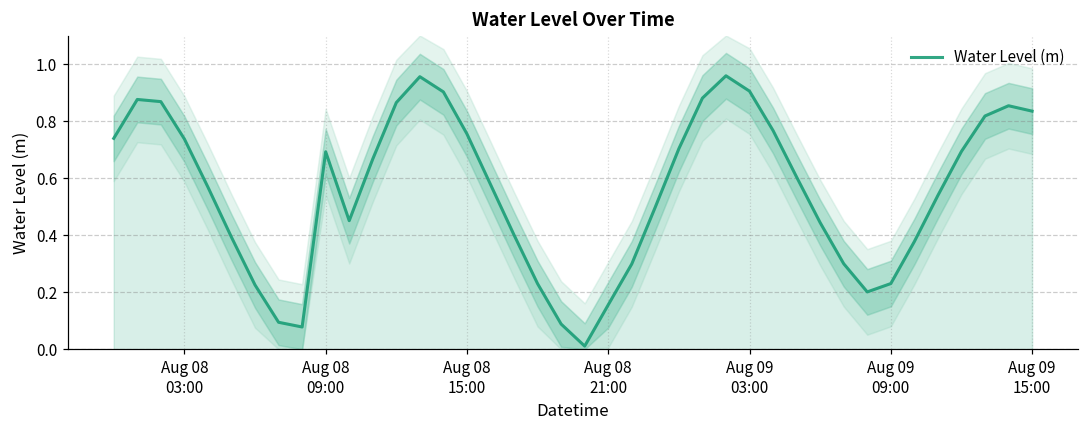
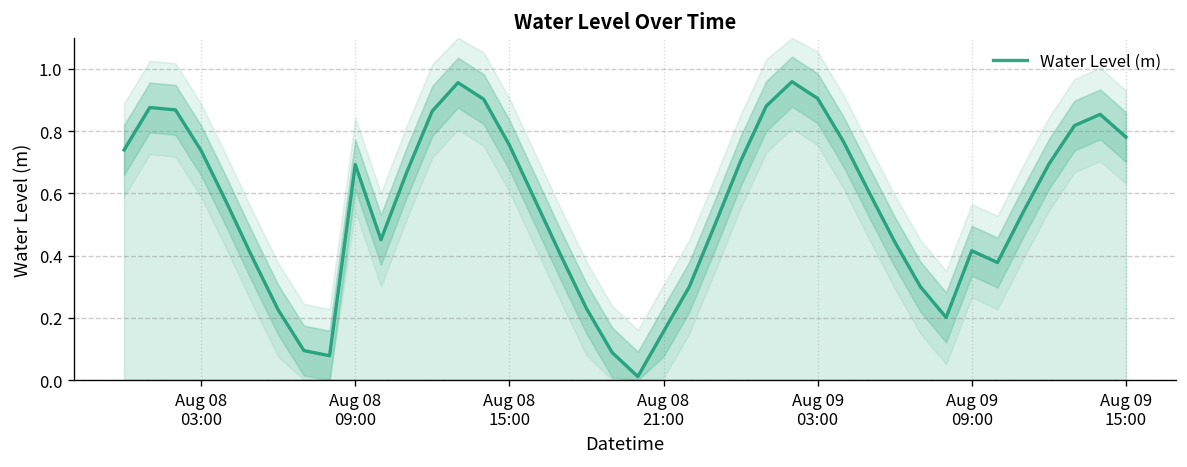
  {
    "Water Level (m)": {
      "Aug 08 03:00": 0.74,
      "Aug 08 09:00": 0.69,
      "Aug 08 15:00": 0.76,
      "Aug 08 21:00": 0.16,
      "Aug 09 03:00": 0.91,
-     "Aug 09 09:00": 0.23,
-     "Aug 09 15:00": 0.84
+     "Aug 09 09:00": 0.42,
+     "Aug 09 15:00": 0.78
    }
  }
